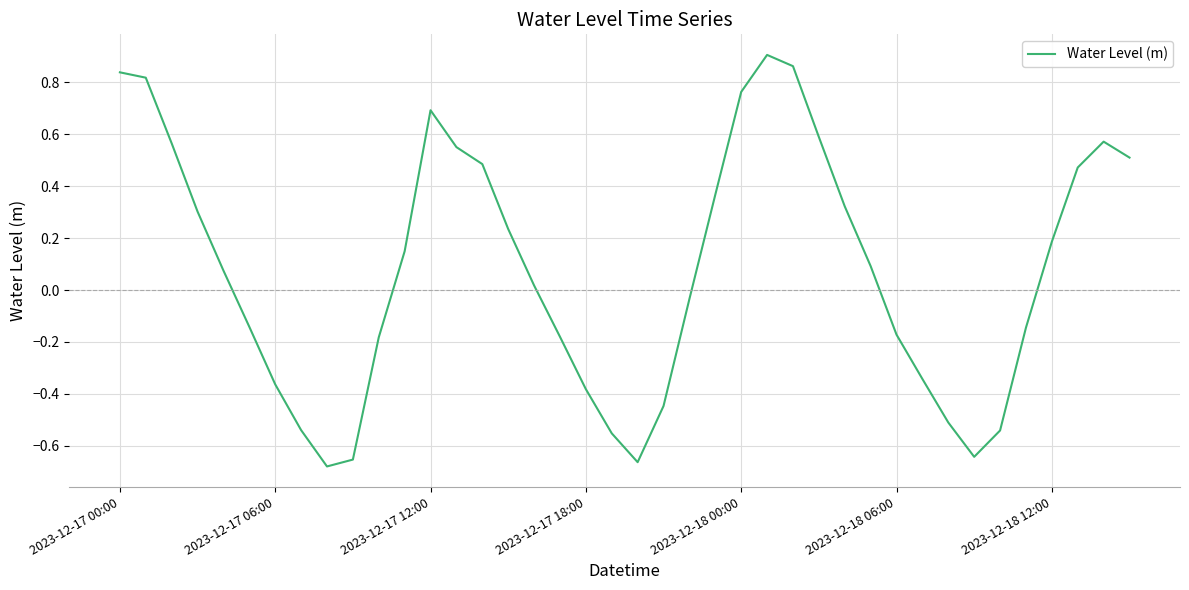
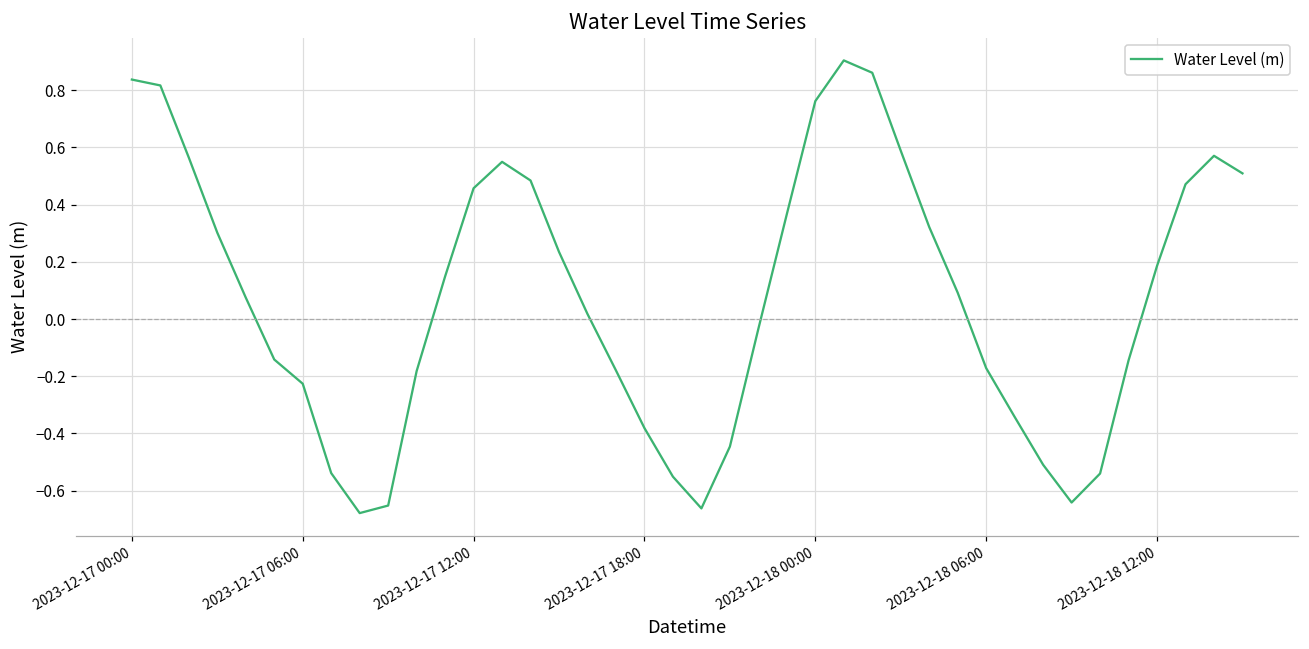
  {
    "2023-12-17 00:00": 0.84,
-   "2023-12-17 06:00": -0.36,
-   "2023-12-17 12:00": 0.69,
+   "2023-12-17 06:00": -0.23,
+   "2023-12-17 12:00": 0.46,
    "2023-12-17 18:00": -0.38,
    "2023-12-18 00:00": 0.76,
    "2023-12-18 06:00": -0.17,
    "2023-12-18 12:00": 0.19
  }
